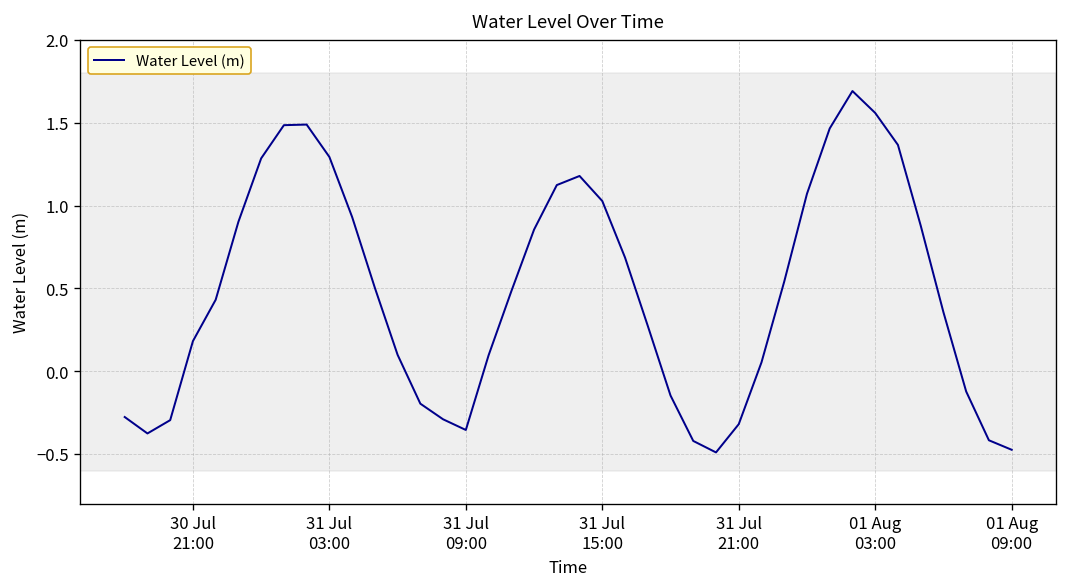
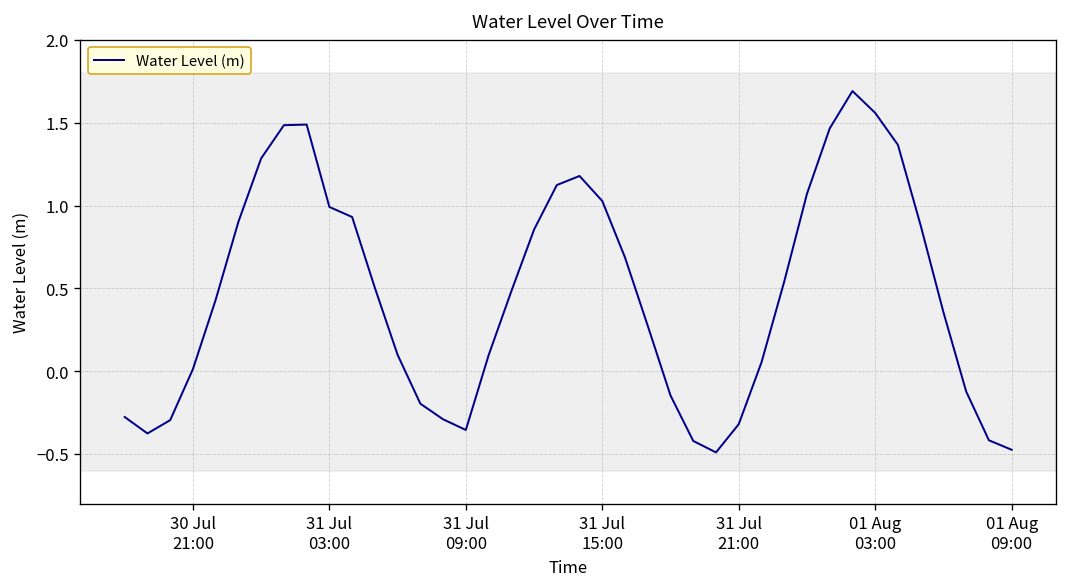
  {
-   "30 Jul 21:00": 0.18,
-   "31 Jul 03:00": 1.29,
+   "30 Jul 21:00": 0.01,
+   "31 Jul 03:00": 0.99,
    "31 Jul 09:00": -0.36,
    "31 Jul 15:00": 1.03,
    "31 Jul 21:00": -0.32,
    "01 Aug 03:00": 1.56,
    "01 Aug 09:00": -0.47
  }
